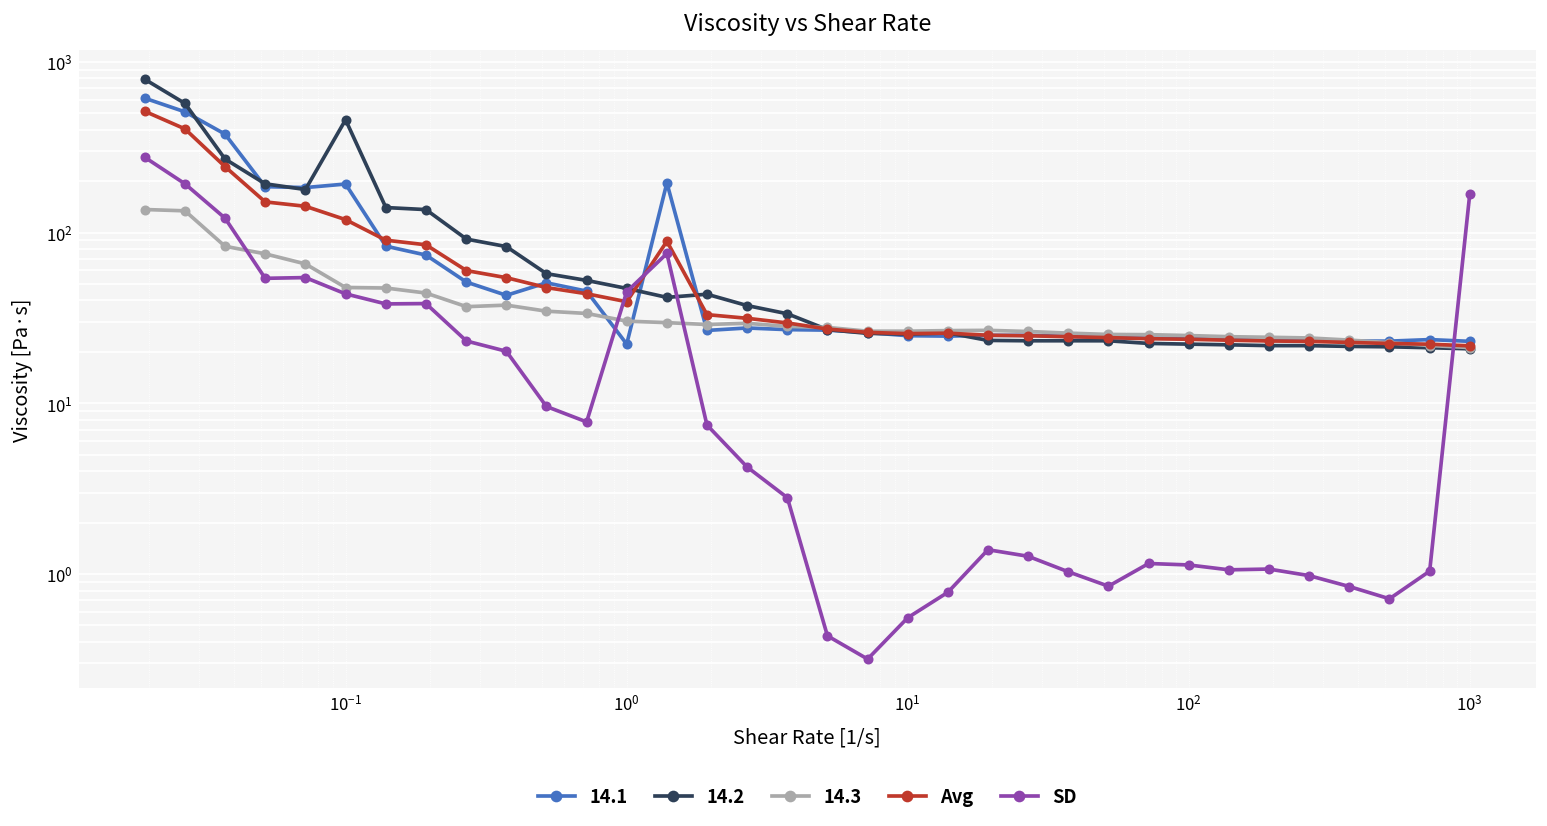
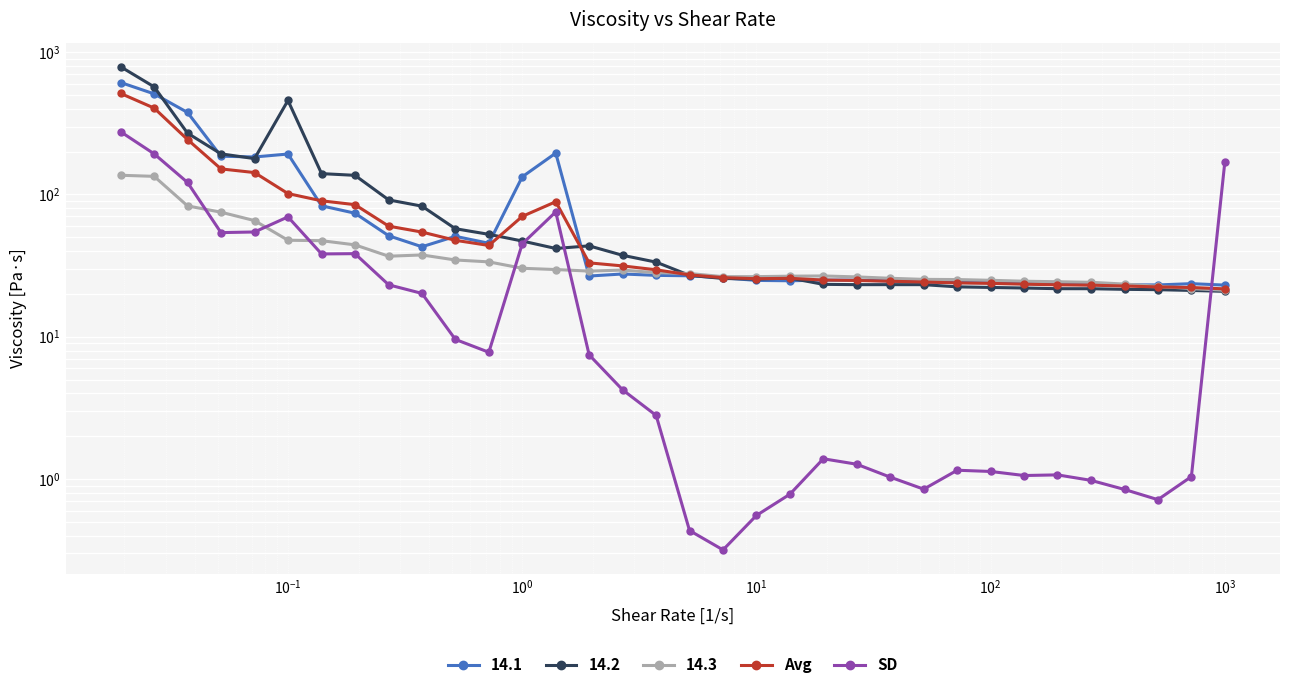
  {
    "14.1": {
      "10^-1": 190,
-     "10^0": 22,
+     "10^0": 130,
      "10^3": 23
    },
    "14.2": {
      "10^-1": 460,
      "10^0": 47,
      "10^2": 22
    },
    "14.3": {
      "10^-1": 48,
      "10^0": 30
    },
    "Avg": {
-     "10^-1": 120,
-     "10^0": 39
+     "10^-1": 100,
+     "10^0": 70
    },
    "SD": {
-     "10^-1": 44,
+     "10^-1": 70,
      "10^0": 45,
      "10^1": 0.55,
      "10^2": 1.1,
      "10^3": 170
    }
  }
